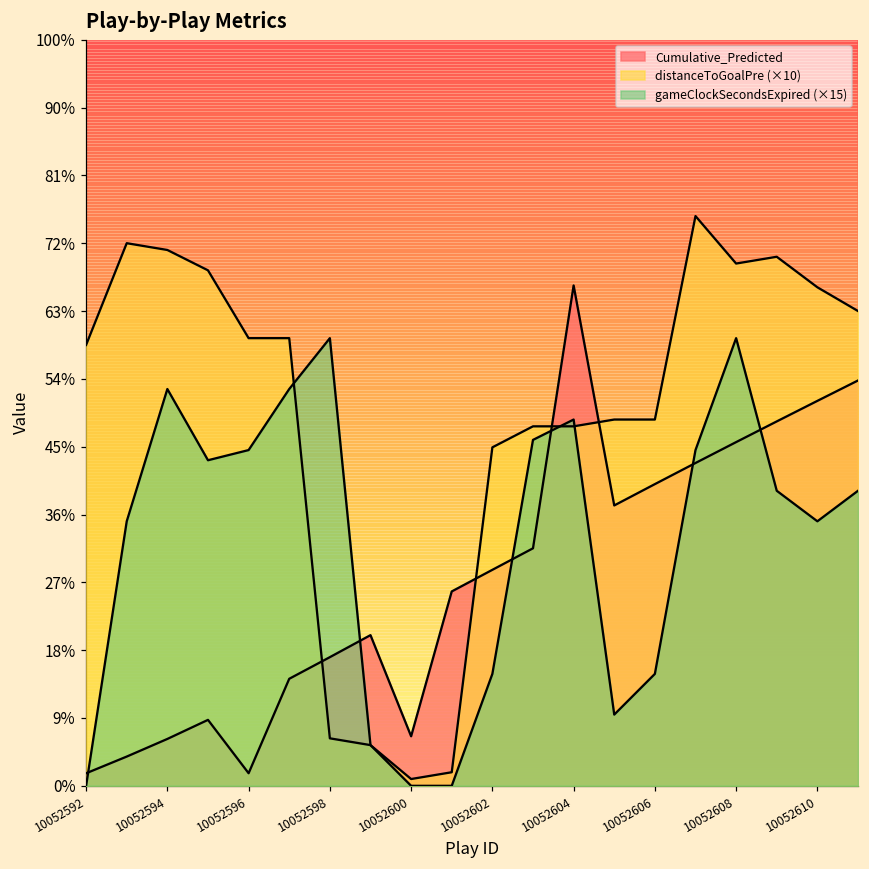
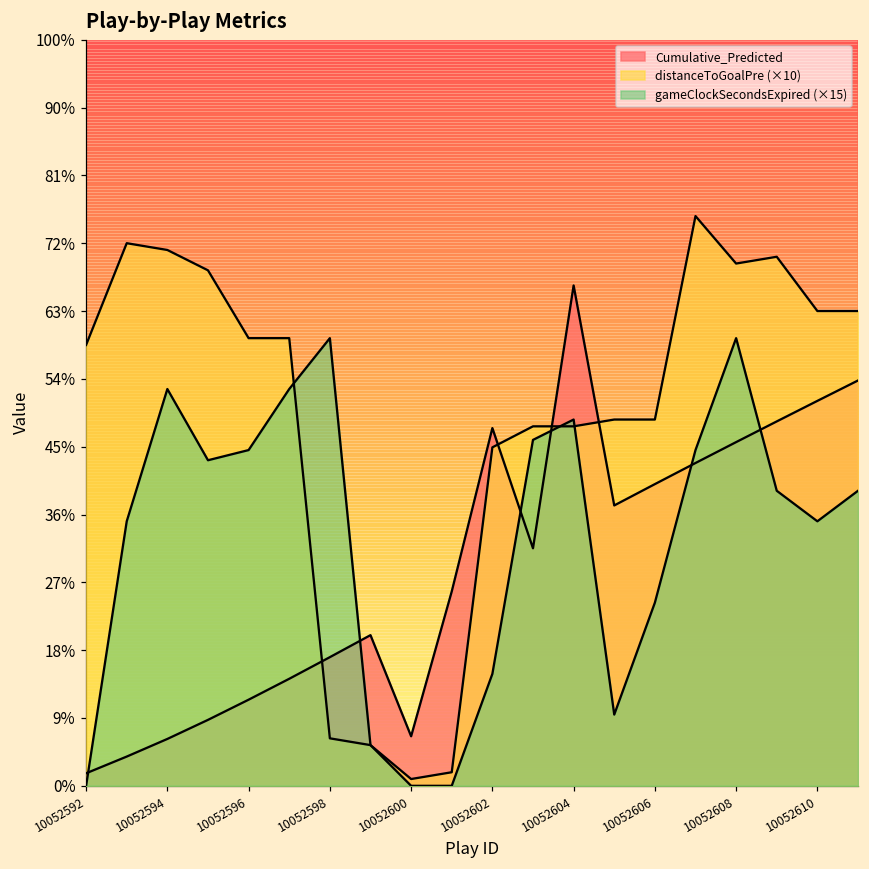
  {
    "Cumulative_Predicted": {
      "10052592": "2%",
      "10052594": "6%",
-     "10052596": "2%",
+     "10052596": "12%",
      "10052598": "17%",
      "10052600": "7%",
-     "10052602": "29%",
+     "10052602": "48%",
      "10052604": "67%",
      "10052606": "40%",
      "10052608": "46%",
      "10052610": "52%"
    },
    "distanceToGoalPre (×10)": {
      "10052592": "59%",
      "10052594": "72%",
      "10052596": "60%",
      "10052598": "6%",
      "10052600": "1%",
      "10052602": "45%",
      "10052604": "48%",
      "10052606": "49%",
      "10052608": "70%",
-     "10052610": "67%"
+     "10052610": "64%"
    },
    "gameClockSecondsExpired (×15)": {
      "10052592": "0%",
      "10052594": "53%",
      "10052596": "45%",
      "10052598": "60%",
      "10052600": "0%",
      "10052602": "15%",
      "10052604": "49%",
-     "10052606": "15%",
+     "10052606": "25%",
      "10052608": "60%",
      "10052610": "35%"
    }
  }
